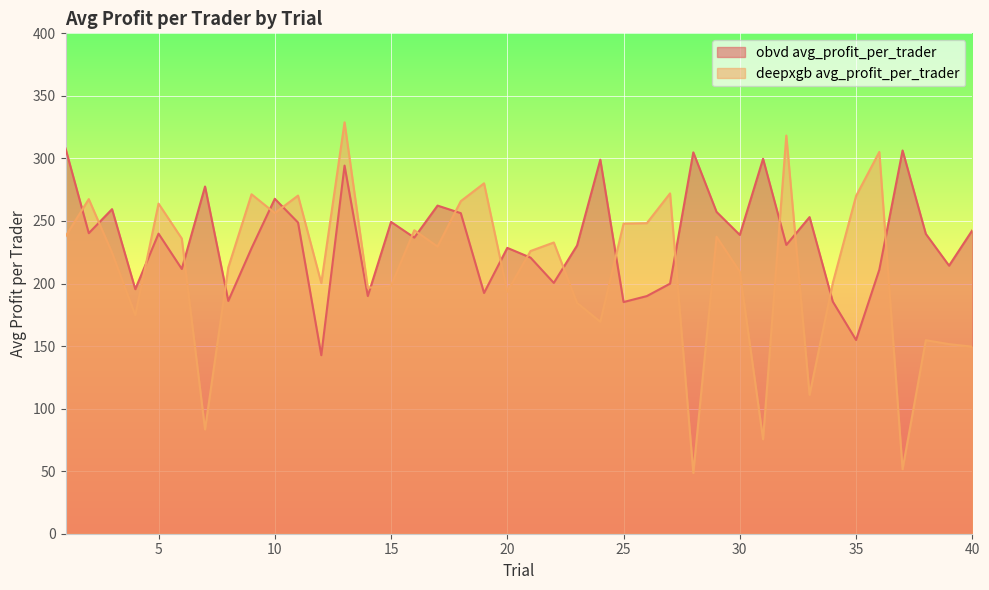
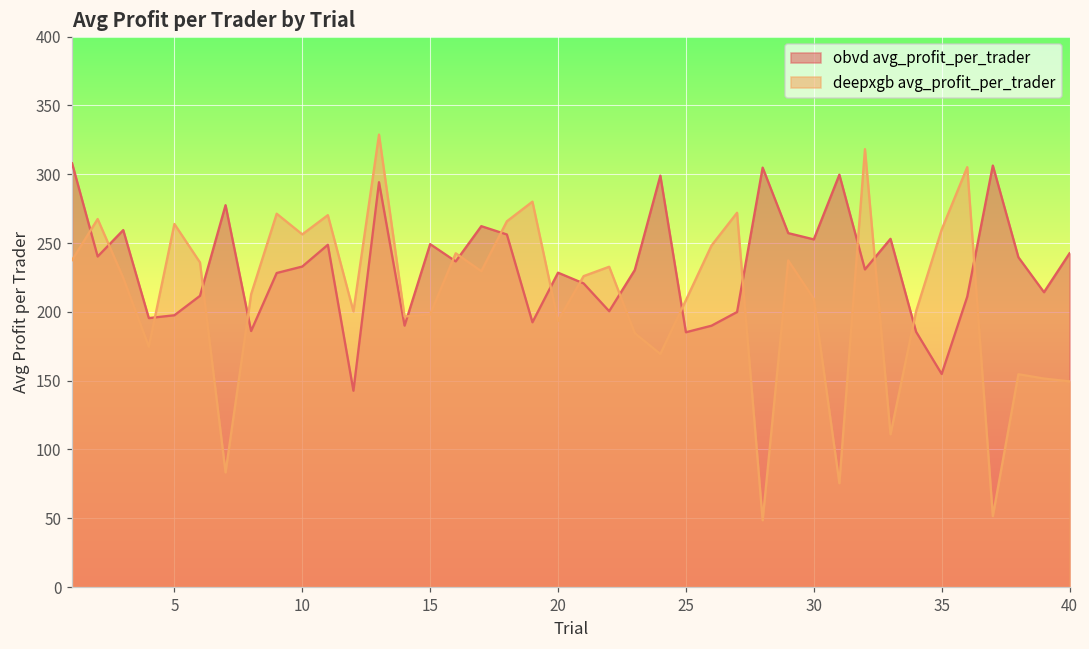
  {
    "obvd avg_profit_per_trader": {
-     "5": 240,
-     "10": 268,
+     "5": 198,
+     "10": 233,
      "15": 249,
      "20": 229,
      "25": 185,
-     "30": 239,
+     "30": 253,
      "35": 155,
      "40": 243
    },
    "deepxgb avg_profit_per_trader": {
      "5": 264,
      "10": 256,
      "15": 198,
      "20": 194,
-     "25": 248,
+     "25": 209,
      "30": 210,
-     "35": 270,
+     "35": 260,
      "40": 150
    }
  }
